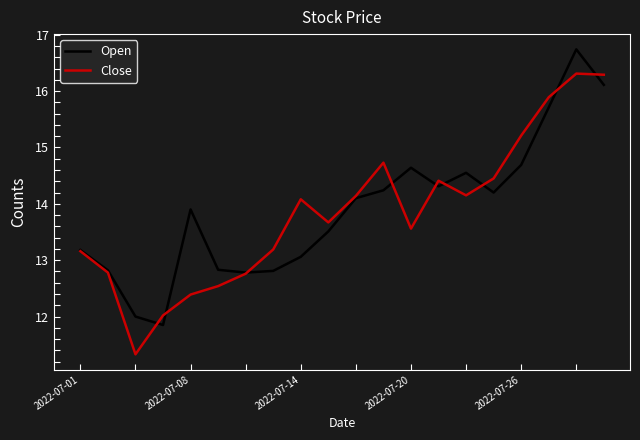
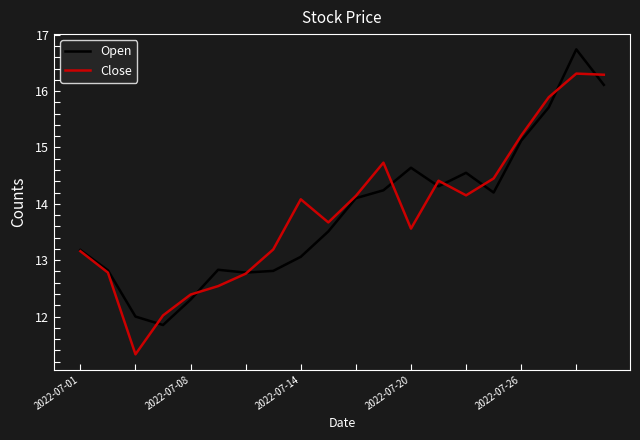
  {
    "Open": {
-     "2022-07-08": 13.9,
+     "2022-07-08": 12.3,
      "2022-07-14": 13.1,
      "2022-07-20": 14.6,
-     "2022-07-26": 14.7
+     "2022-07-26": 15.1
    },
    "Close": {
      "2022-07-08": 12.4,
      "2022-07-14": 14.1,
      "2022-07-20": 13.6,
      "2022-07-26": 15.2
    }
  }
